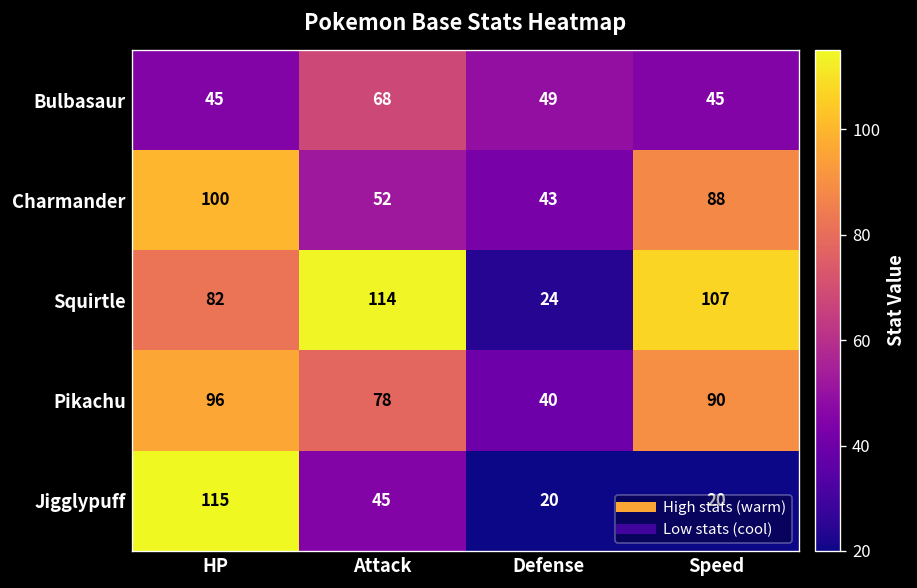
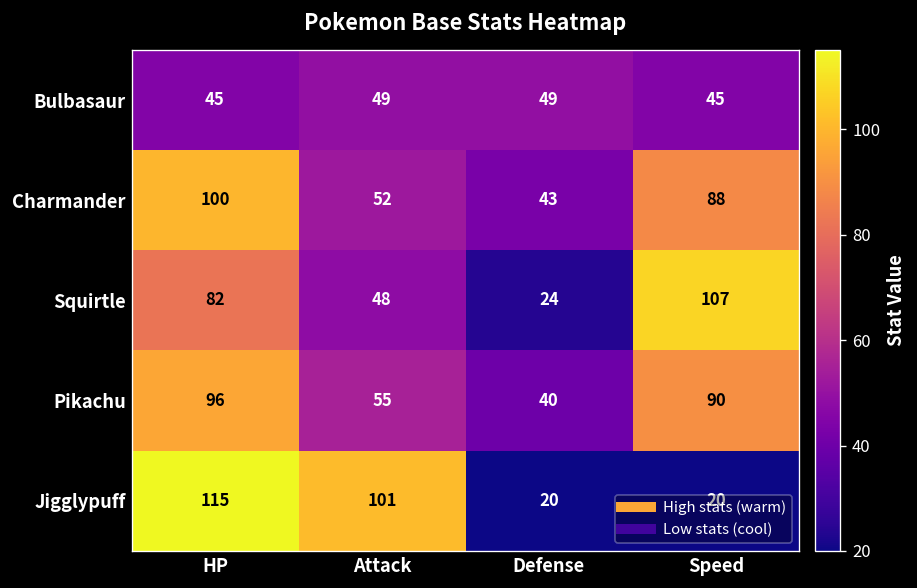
  {
    "Bulbasaur": {
      "HP": 45,
-     "Attack": 68,
+     "Attack": 49,
      "Defense": 49,
      "Speed": 45
    },
    "Charmander": {
      "HP": 100,
      "Attack": 52,
      "Defense": 43,
      "Speed": 88
    },
    "Squirtle": {
      "HP": 82,
-     "Attack": 114,
+     "Attack": 48,
      "Defense": 24,
      "Speed": 107
    },
    "Pikachu": {
      "HP": 96,
-     "Attack": 78,
+     "Attack": 55,
      "Defense": 40,
      "Speed": 90
    },
    "Jigglypuff": {
      "HP": 115,
-     "Attack": 45,
+     "Attack": 101,
      "Defense": 20
    }
  }
